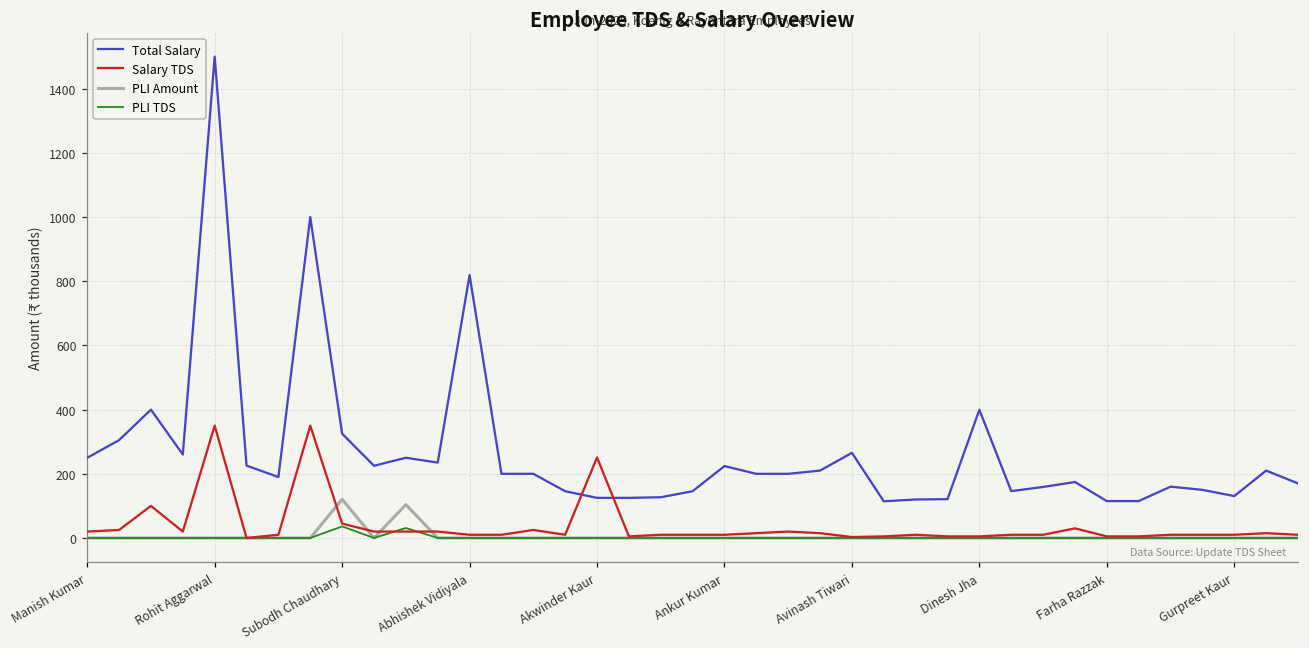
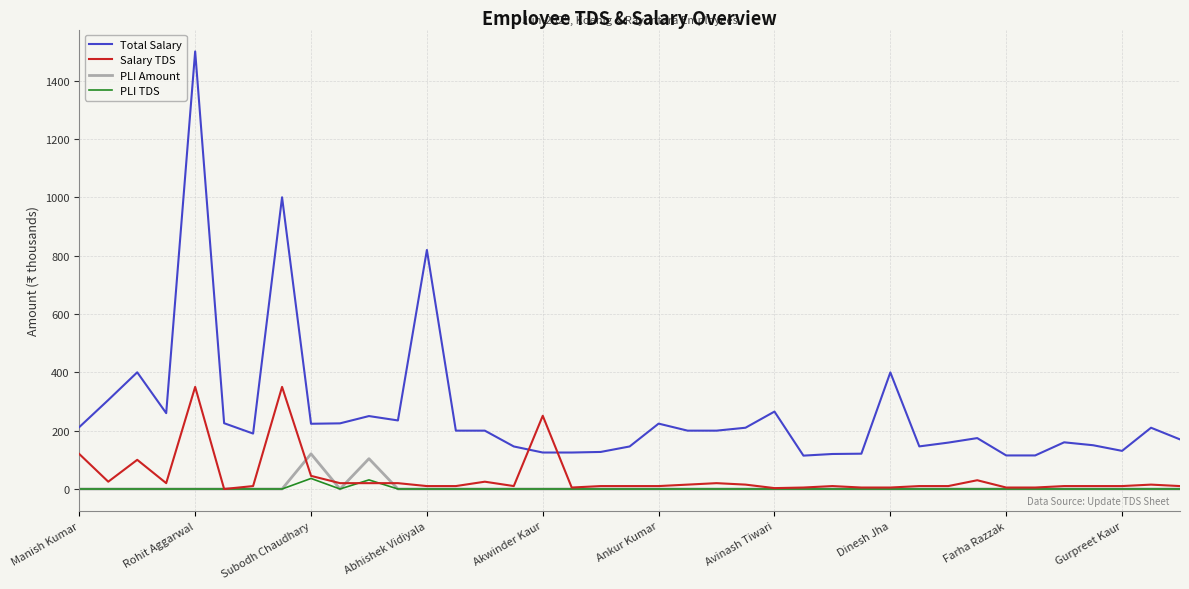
  {
    "Total Salary": {
-     "Manish Kumar": 250,
+     "Manish Kumar": 210,
      "Rohit Aggarwal": 1500,
-     "Subodh Chaudhary": 330,
+     "Subodh Chaudhary": 220,
      "Abhishek Vidiyala": 820,
      "Akwinder Kaur": 130,
      "Ankur Kumar": 220,
      "Avinash Tiwari": 270,
      "Dinesh Jha": 400,
      "Farha Razzak": 120,
      "Gurpreet Kaur": 130
    },
    "Salary TDS": {
-     "Manish Kumar": 20,
+     "Manish Kumar": 120,
      "Rohit Aggarwal": 350,
      "Abhishek Vidiyala": 10,
      "Akwinder Kaur": 250,
      "Ankur Kumar": 10,
      "Gurpreet Kaur": 10
    },
    "PLI Amount": {
      "Subodh Chaudhary": 120
    }
  }
